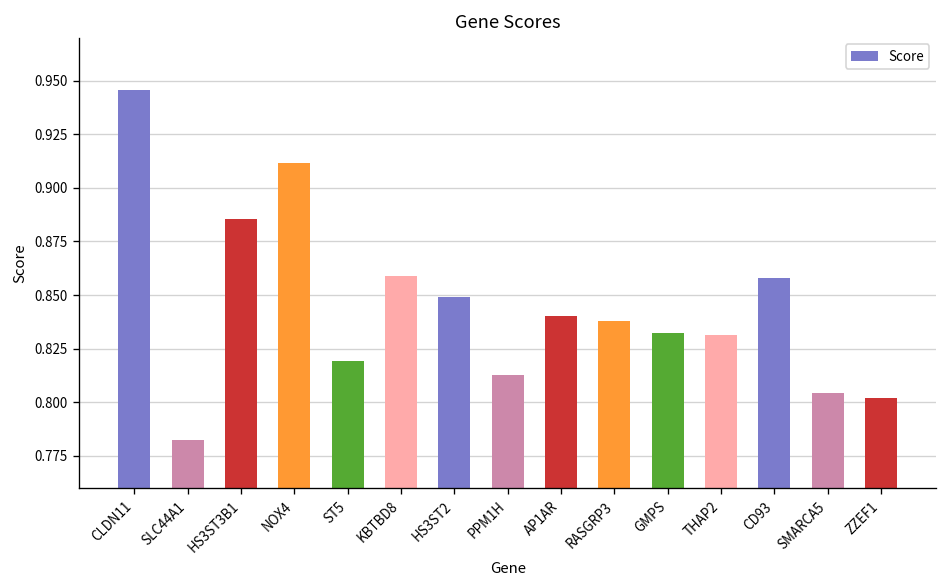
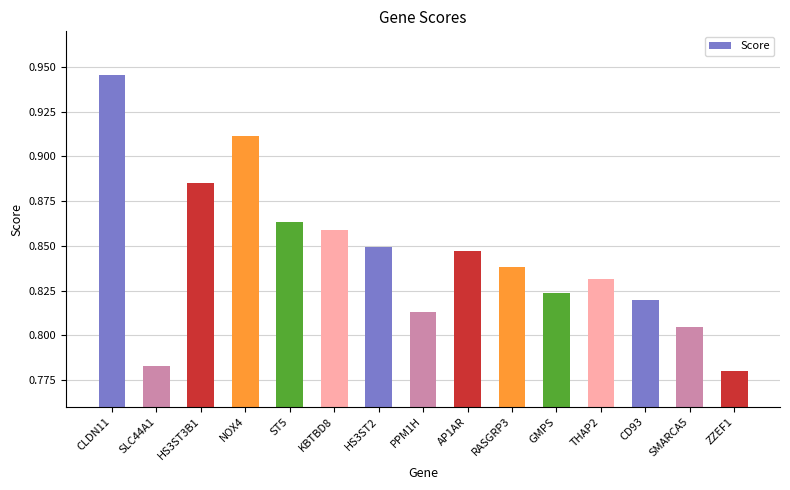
  {
    "CLDN11": 0.945,
    "SLC44A1": 0.783,
    "HS3ST3B1": 0.885,
    "NOX4": 0.911,
-   "ST5": 0.819,
+   "ST5": 0.863,
    "KBTBD8": 0.859,
    "HS3ST2": 0.849,
    "PPM1H": 0.813,
-   "AP1AR": 0.840,
+   "AP1AR": 0.847,
    "RASGRP3": 0.838,
-   "GMPS": 0.832,
+   "GMPS": 0.824,
    "THAP2": 0.832,
-   "CD93": 0.858,
+   "CD93": 0.819,
    "SMARCA5": 0.804,
-   "ZZEF1": 0.802
+   "ZZEF1": 0.780
  }
